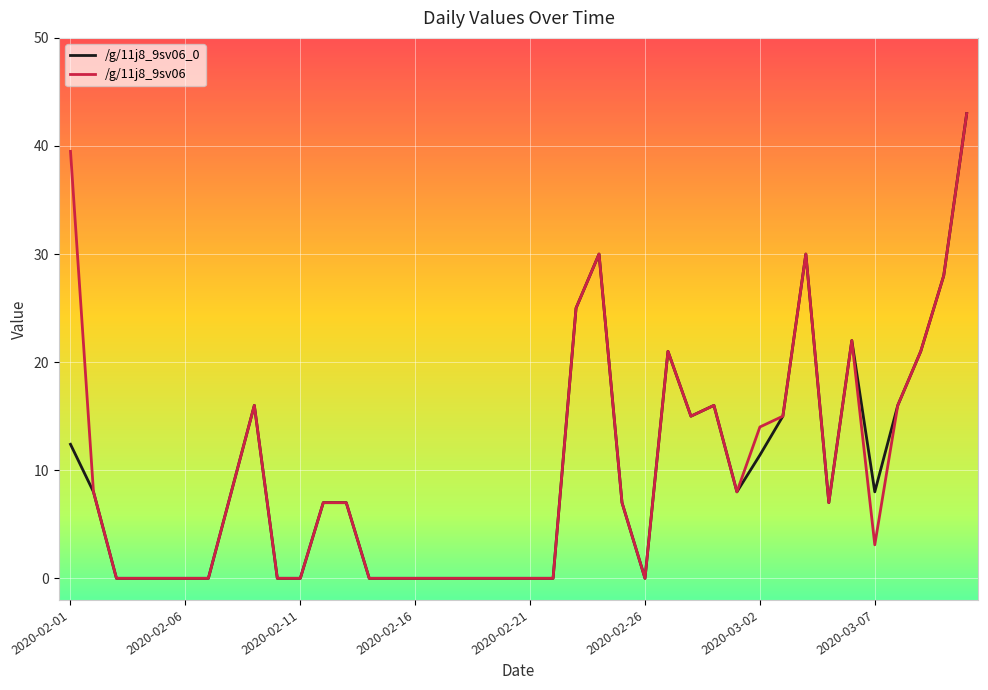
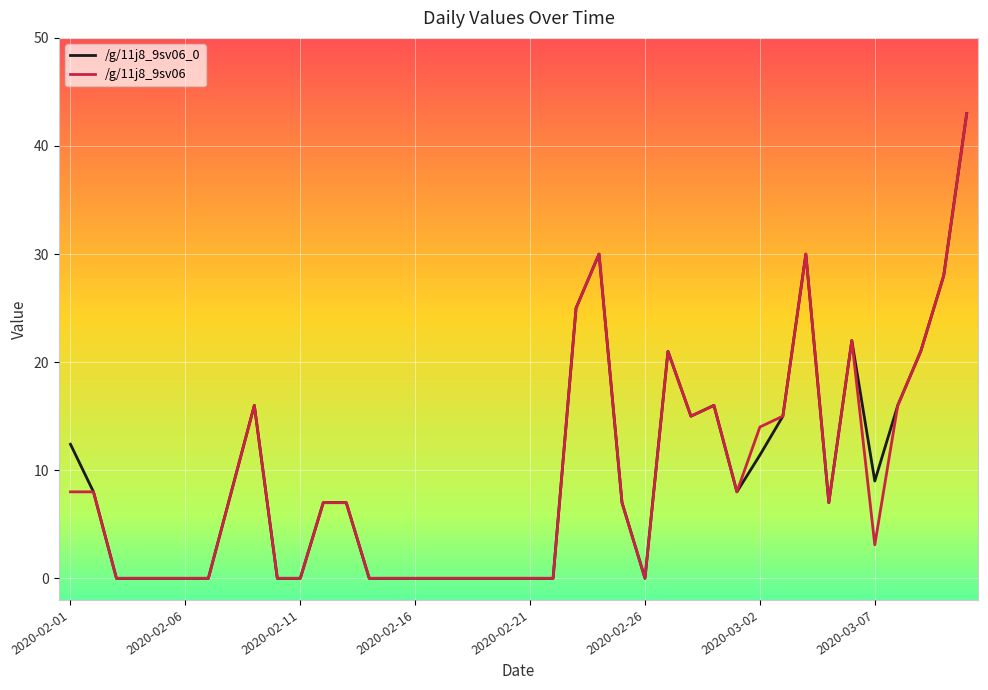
  {
    "/g/11j8_9sv06_0": {
      "2020-02-01": 12.4,
      "2020-03-02": 11.4,
-     "2020-03-07": 8
+     "2020-03-07": 9
    },
    "/g/11j8_9sv06": {
-     "2020-02-01": 39.5,
+     "2020-02-01": 8.0,
      "2020-03-02": 14.0,
      "2020-03-07": 3.1
    }
  }
